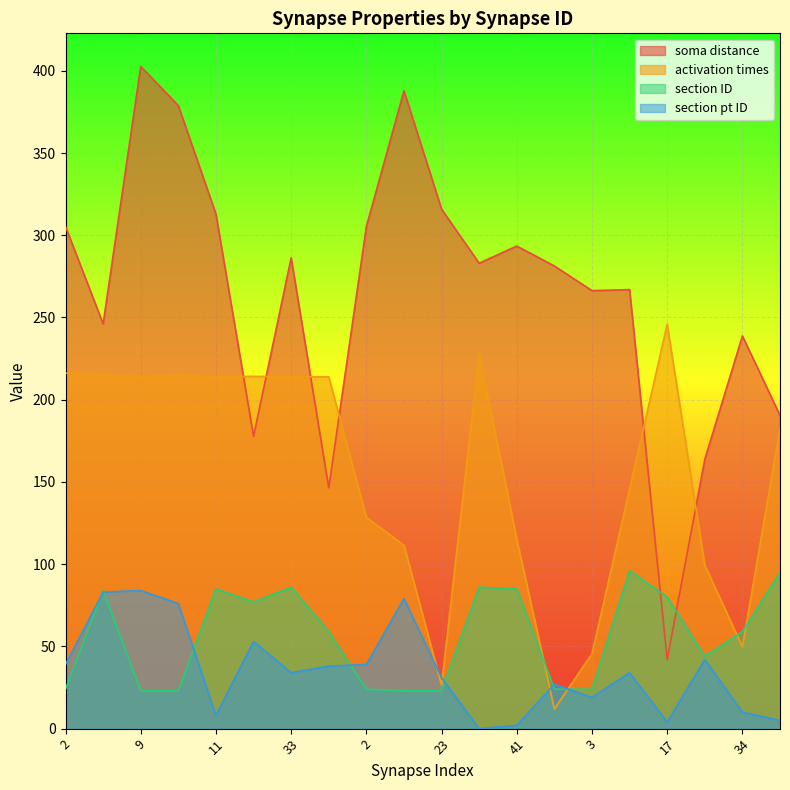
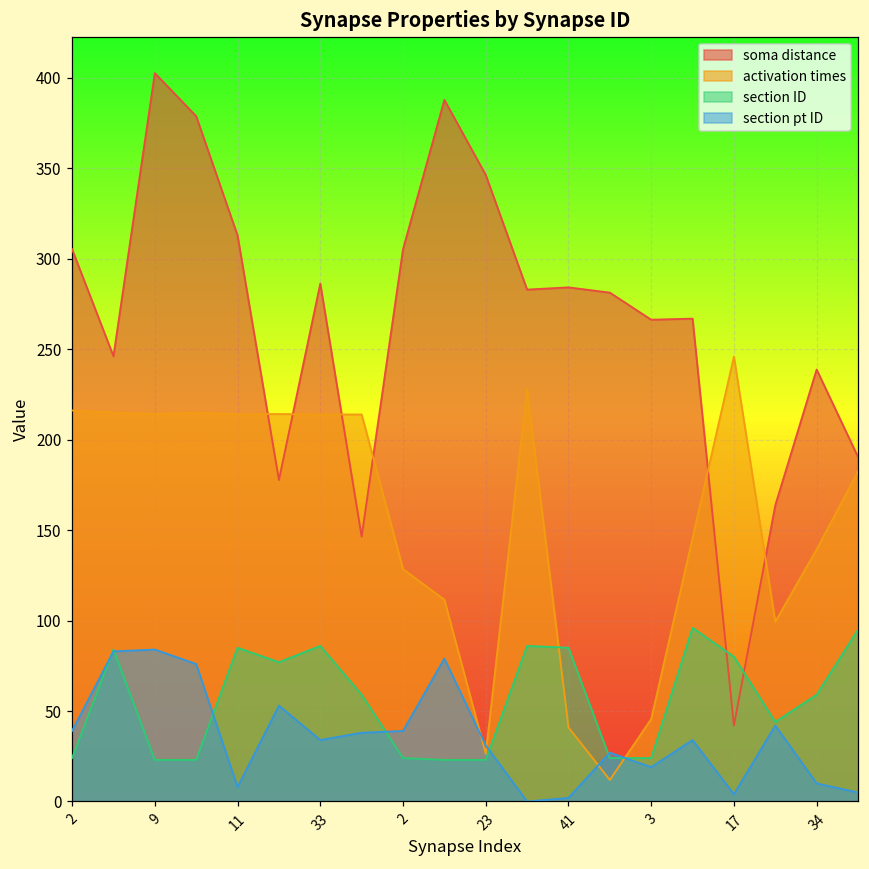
  {
    "soma distance": {
      "33": 286,
-     "23": 316,
-     "41": 293,
+     "23": 346,
+     "41": 284,
      "34": 239
    },
    "activation times": {
      "33": 214,
      "23": 26,
-     "41": 115,
-     "34": 50
+     "41": 41,
+     "34": 139
    },
    "section ID": {
      "33": 86,
      "23": 23,
      "41": 85,
      "34": 59
    },
    "section pt ID": {
      "33": 34,
      "23": 31,
      "41": 2,
      "34": 10
    }
  }
